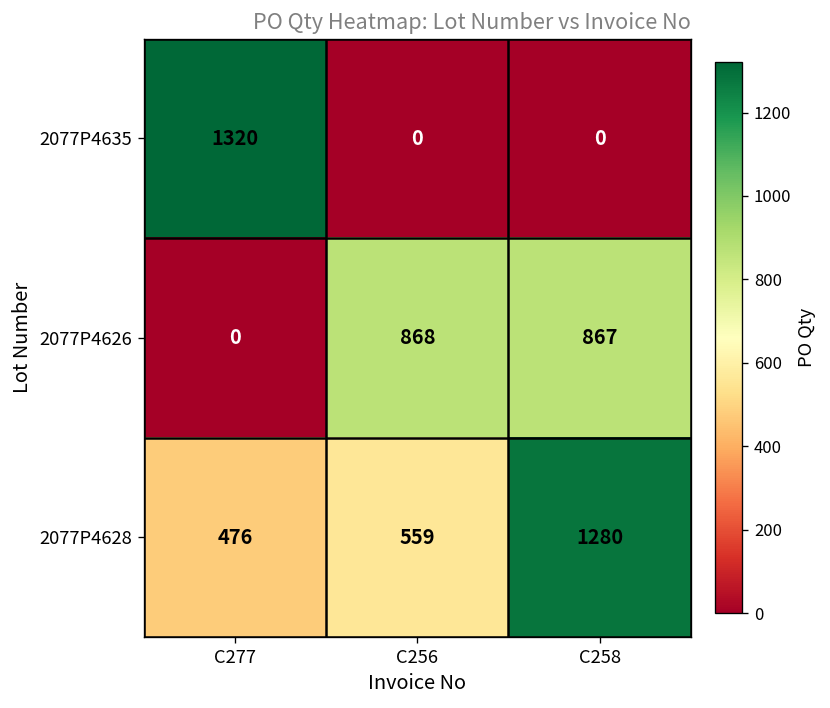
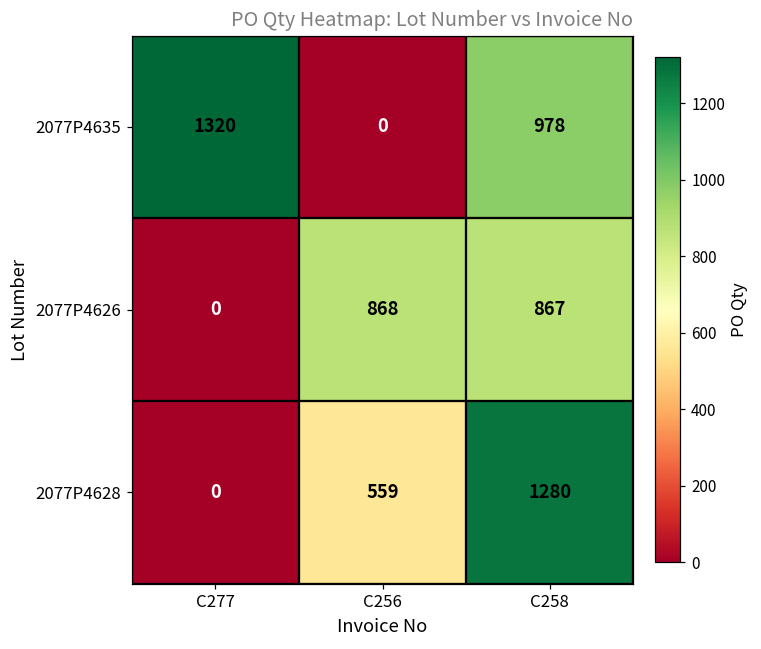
  {
    "2077P4635": {
      "C277": 1320,
      "C256": 0,
-     "C258": 0
+     "C258": 978
    },
    "2077P4626": {
      "C277": 0,
      "C256": 868,
      "C258": 867
    },
    "2077P4628": {
-     "C277": 476,
+     "C277": 0,
      "C256": 559,
      "C258": 1280
    }
  }
